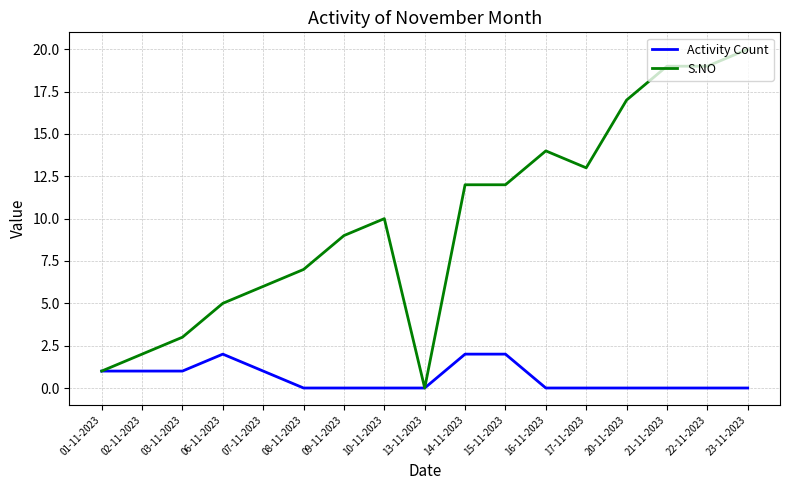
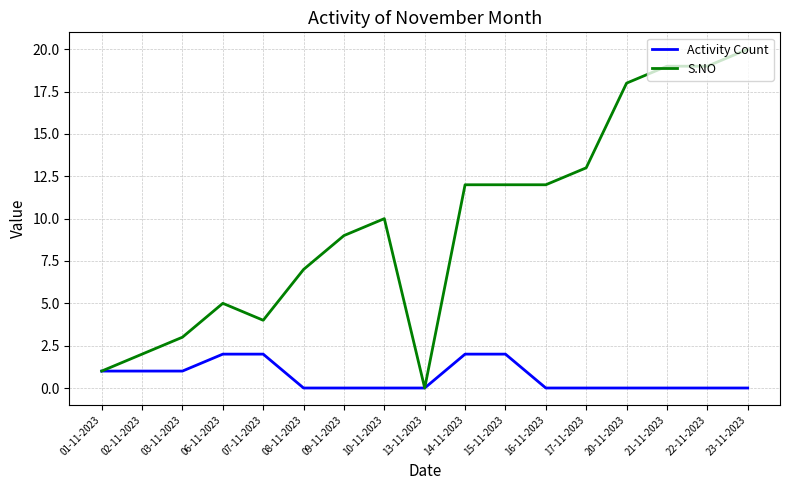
  {
    "Activity Count": {
      "02-11-2023": 1,
      "03-11-2023": 1,
      "06-11-2023": 2,
-     "07-11-2023": 1,
+     "07-11-2023": 2,
      "08-11-2023": 0,
      "09-11-2023": 0,
      "10-11-2023": 0,
      "14-11-2023": 2,
      "15-11-2023": 2,
      "16-11-2023": 0,
      "17-11-2023": 0,
      "20-11-2023": 0,
      "21-11-2023": 0,
      "22-11-2023": 0,
      "23-11-2023": 0
    },
    "S.NO": {
      "02-11-2023": 2,
      "03-11-2023": 3,
      "06-11-2023": 5,
-     "07-11-2023": 6,
+     "07-11-2023": 4,
      "08-11-2023": 7,
      "09-11-2023": 9,
      "10-11-2023": 10,
      "14-11-2023": 12,
      "15-11-2023": 12,
-     "16-11-2023": 14,
+     "16-11-2023": 12,
      "17-11-2023": 13,
-     "20-11-2023": 17
+     "20-11-2023": 18
    }
  }
